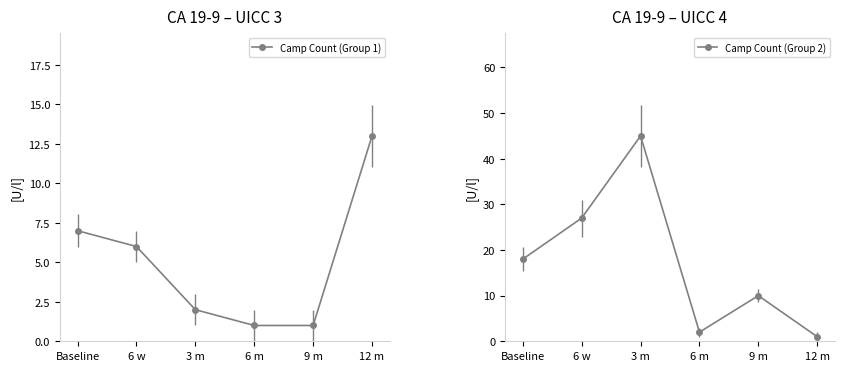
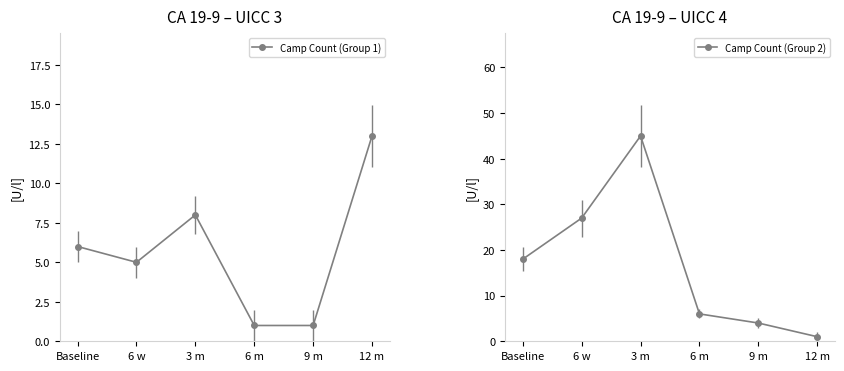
  {
    "CA 19-9 – UICC 3": {
-     "Baseline": 7,
-     "6 w": 6,
-     "3 m": 2,
+     "Baseline": 6,
+     "6 w": 5,
+     "3 m": 8,
      "6 m": 1,
      "9 m": 1,
      "12 m": 13
    },
    "CA 19-9 – UICC 4": {
      "Baseline": 18,
      "6 w": 27,
      "3 m": 45,
-     "6 m": 2,
-     "9 m": 10,
+     "6 m": 6,
+     "9 m": 4,
      "12 m": 1
    }
  }
